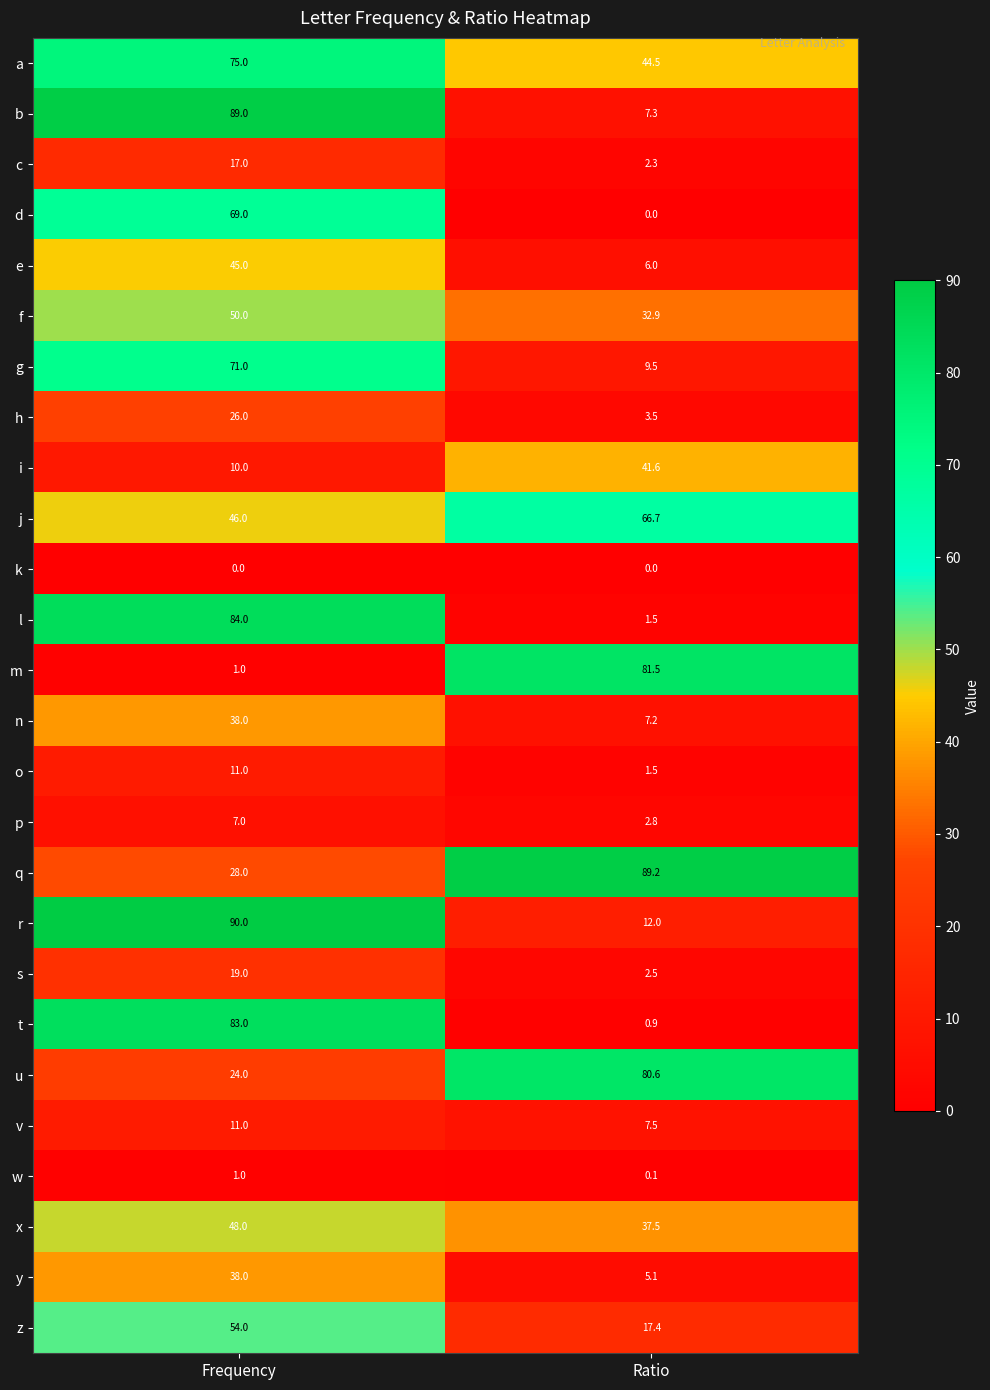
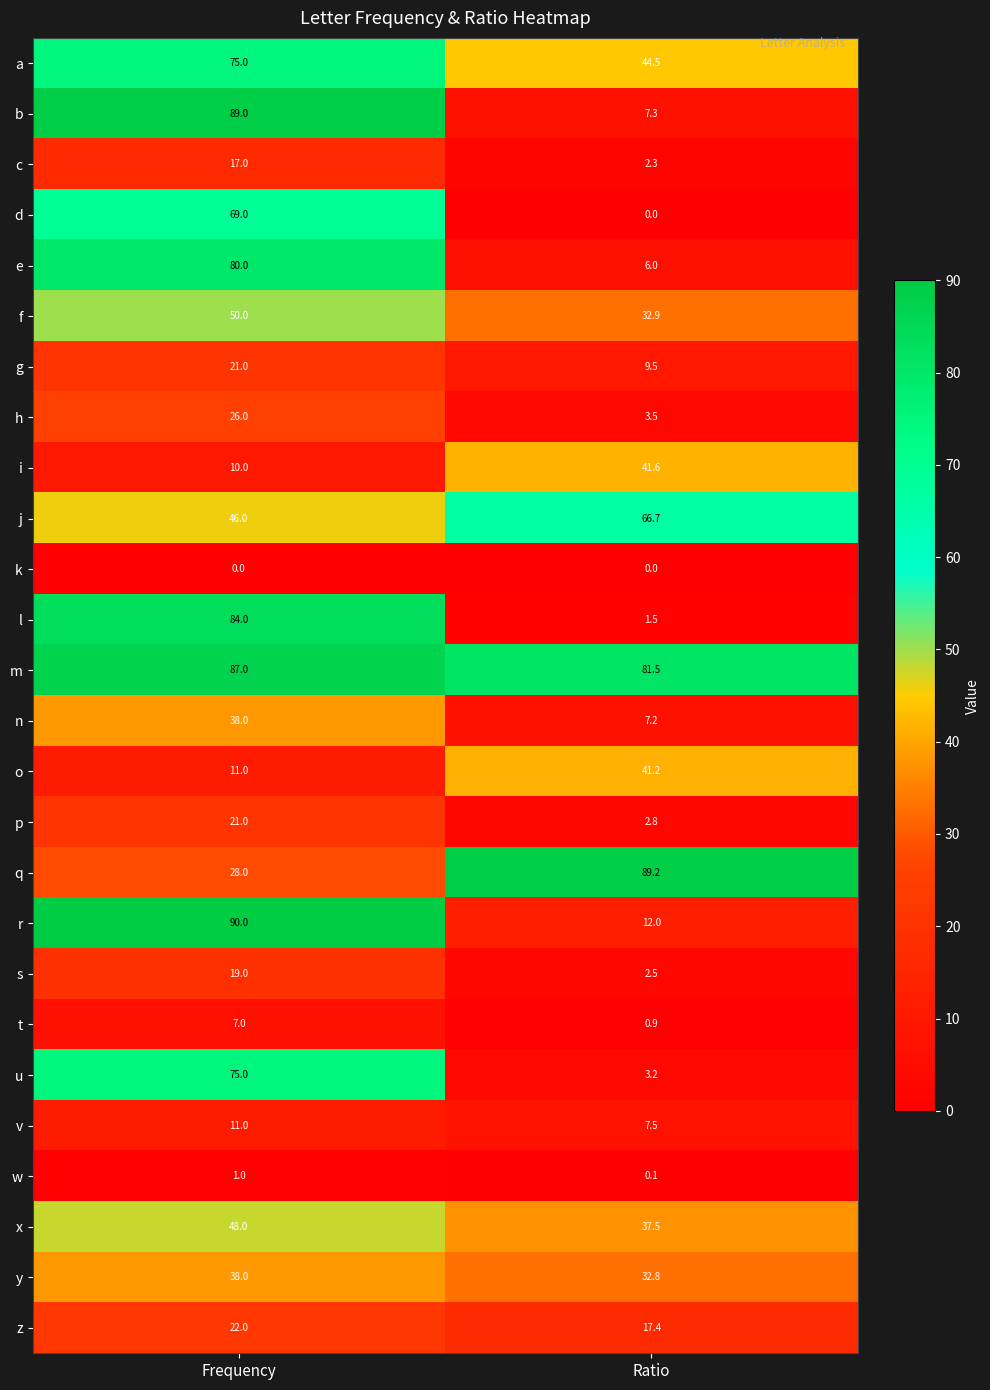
  {
    "a": {
      "Frequency": 75.0,
      "Ratio": 44.5
    },
    "b": {
      "Frequency": 89.0,
      "Ratio": 7.3
    },
    "c": {
      "Frequency": 17.0,
      "Ratio": 2.3
    },
    "d": {
      "Frequency": 69.0,
      "Ratio": 0.0
    },
    "e": {
-     "Frequency": 45.0,
+     "Frequency": 80.0,
      "Ratio": 6.0
    },
    "f": {
      "Frequency": 50.0,
      "Ratio": 32.9
    },
    "g": {
-     "Frequency": 71.0,
+     "Frequency": 21.0,
      "Ratio": 9.5
    },
    "h": {
      "Frequency": 26.0,
      "Ratio": 3.5
    },
    "i": {
      "Frequency": 10.0,
      "Ratio": 41.6
    },
    "j": {
      "Frequency": 46.0,
      "Ratio": 66.7
    },
    "k": {
      "Frequency": 0.0,
      "Ratio": 0.0
    },
    "l": {
      "Frequency": 84.0,
      "Ratio": 1.5
    },
    "m": {
-     "Frequency": 1.0,
+     "Frequency": 87.0,
      "Ratio": 81.5
    },
    "n": {
      "Frequency": 38.0,
      "Ratio": 7.2
    },
    "o": {
      "Frequency": 11.0,
-     "Ratio": 1.5
+     "Ratio": 41.2
    },
    "p": {
-     "Frequency": 7.0,
+     "Frequency": 21.0,
      "Ratio": 2.8
    },
    "q": {
      "Frequency": 28.0,
      "Ratio": 89.2
    },
    "r": {
      "Frequency": 90.0,
      "Ratio": 12.0
    },
    "s": {
      "Frequency": 19.0,
      "Ratio": 2.5
    },
    "t": {
-     "Frequency": 83.0,
+     "Frequency": 7.0,
      "Ratio": 0.9
    },
    "u": {
-     "Frequency": 24.0,
-     "Ratio": 80.6
+     "Frequency": 75.0,
+     "Ratio": 3.2
    },
    "v": {
      "Frequency": 11.0,
      "Ratio": 7.5
    },
    "w": {
      "Frequency": 1.0,
      "Ratio": 0.1
    },
    "x": {
      "Frequency": 48.0,
      "Ratio": 37.5
    },
    "y": {
      "Frequency": 38.0,
-     "Ratio": 5.1
+     "Ratio": 32.8
    },
    "z": {
-     "Frequency": 54.0,
+     "Frequency": 22.0,
      "Ratio": 17.4
    }
  }
